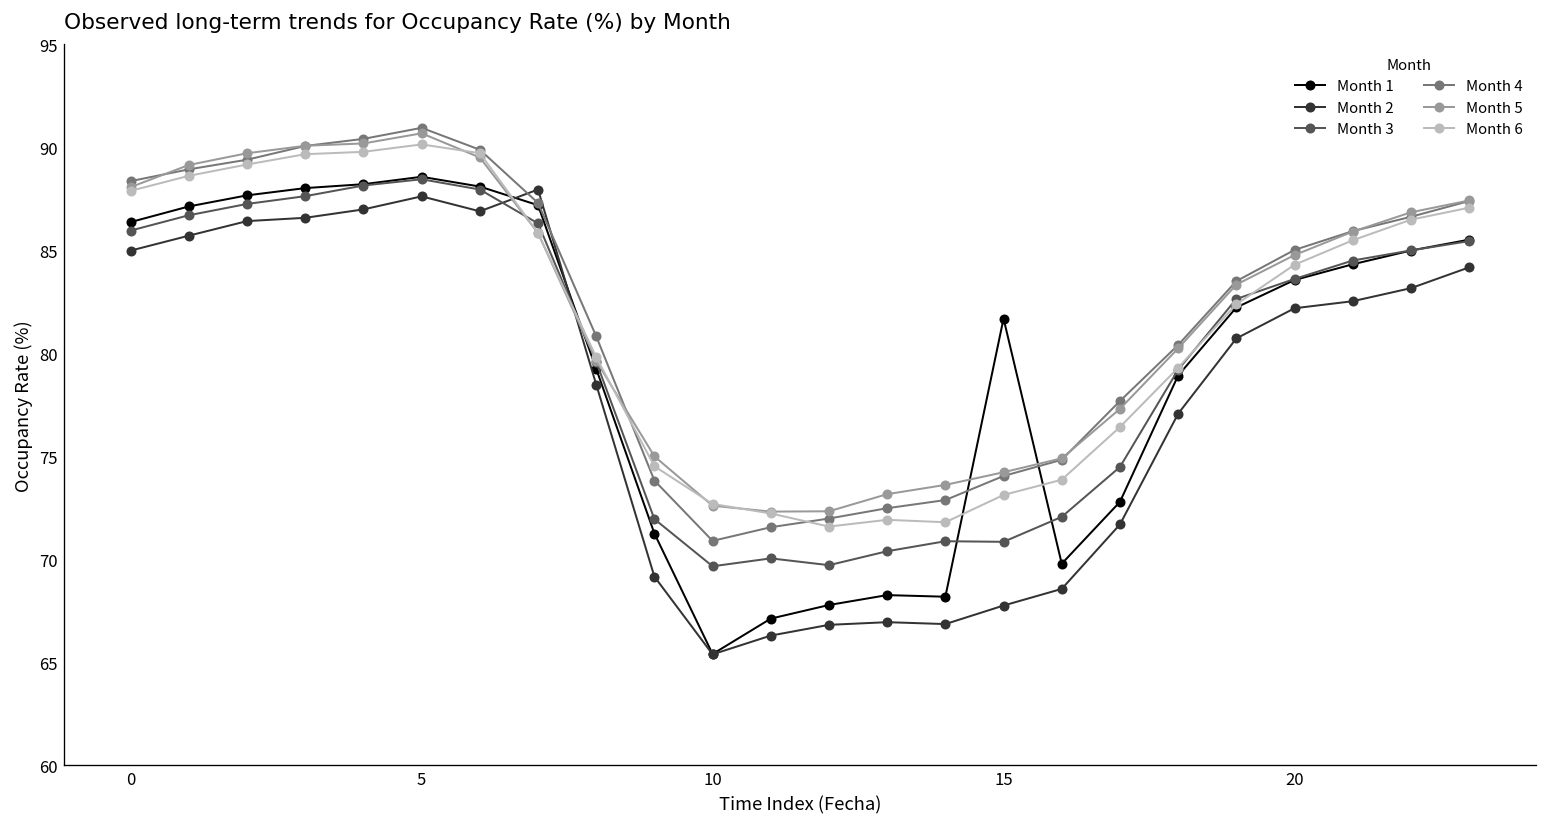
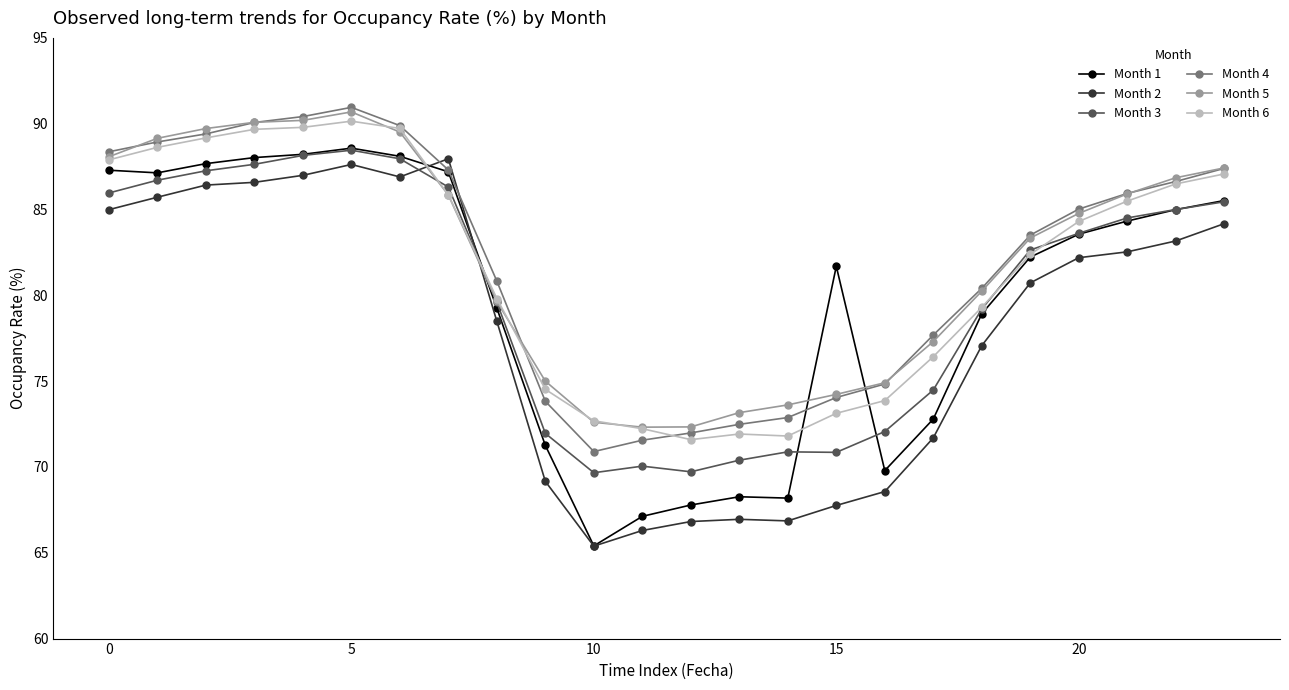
  {
    "Month 1": {
-     "0": 86.4,
+     "0": 87.3,
      "15": 81.7
    }
  }
